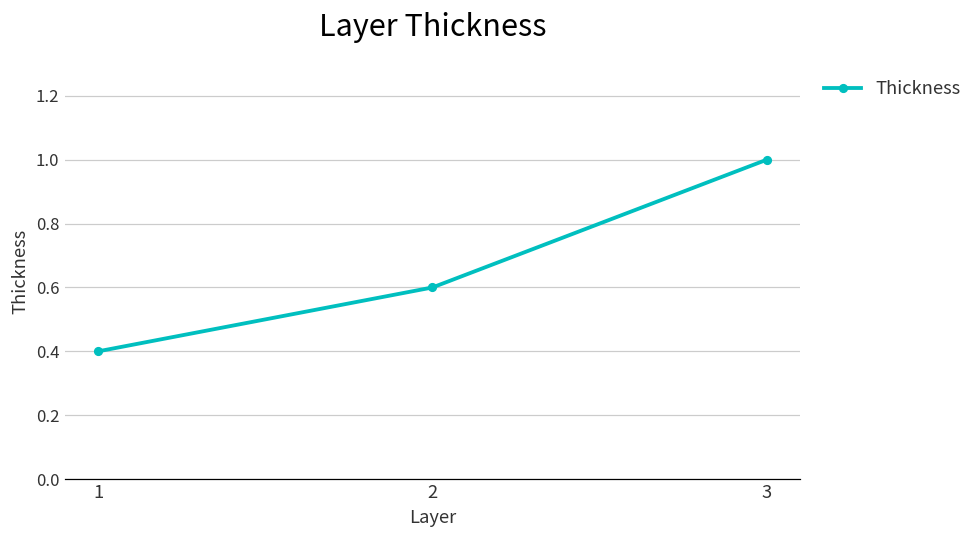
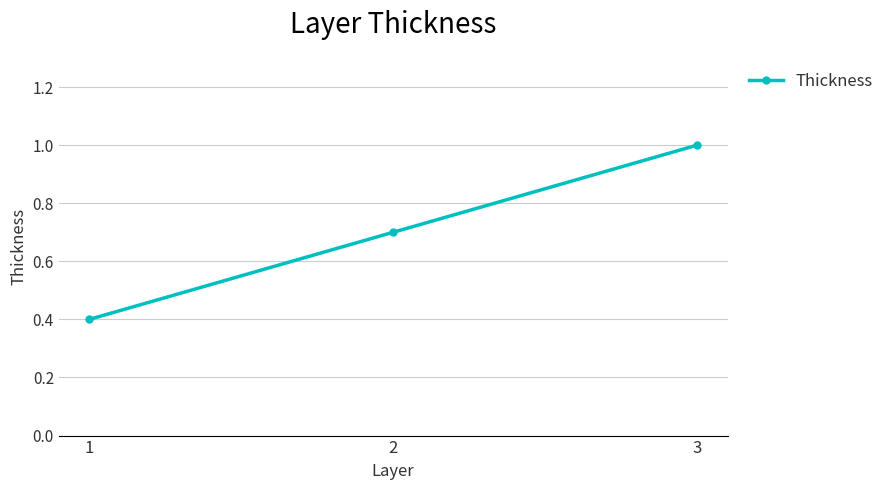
  {
    "1": 0.4,
-   "2": 0.6,
+   "2": 0.7,
    "3": 1.0
  }
